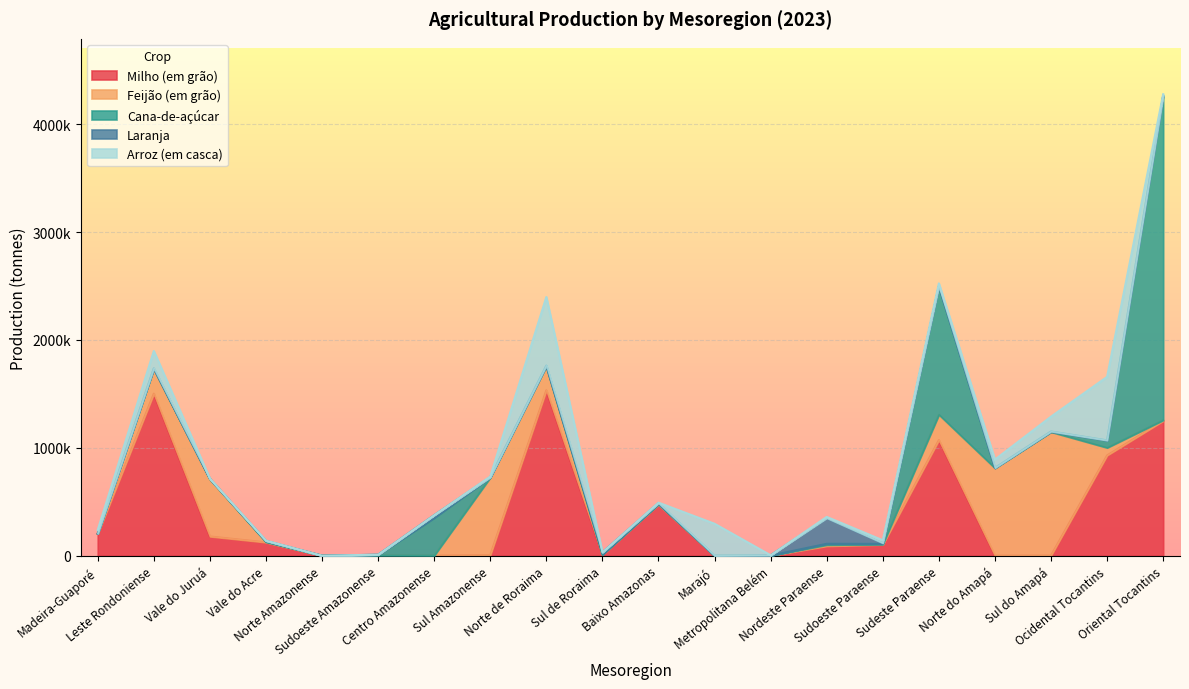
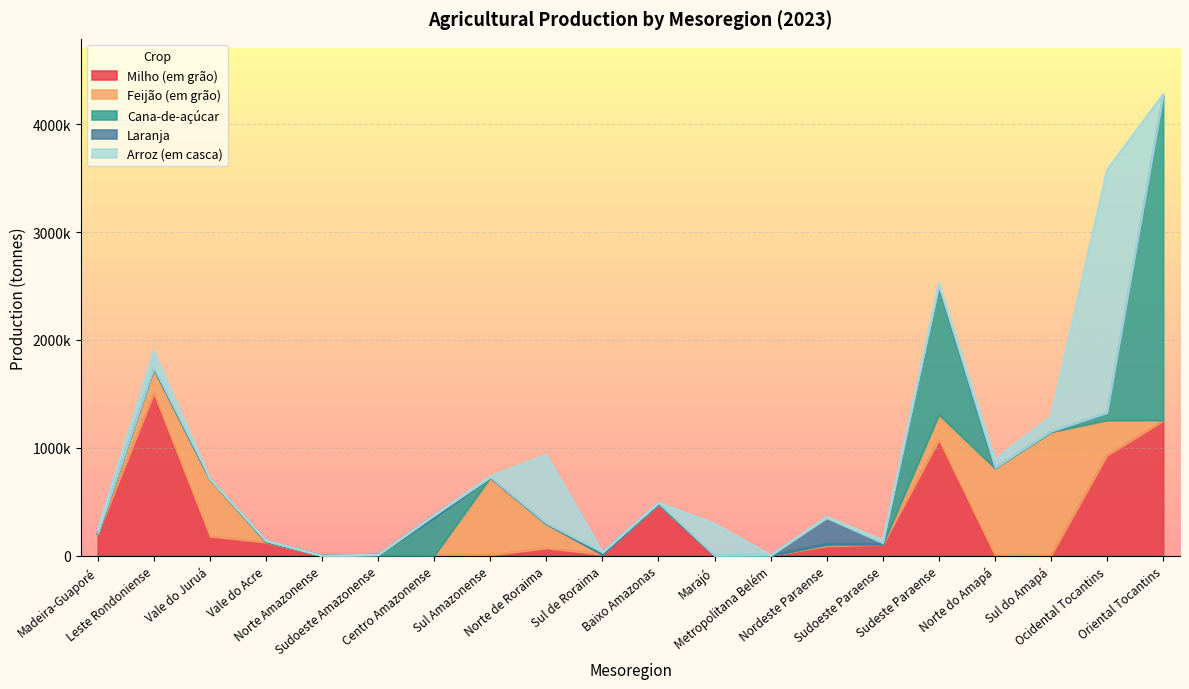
  {
    "Milho (em grão)": {
      "Leste Rondoniense": 1500000,
      "Vale do Juruá": 180000,
      "Sul Amazonense": 10000,
-     "Norte de Roraima": 1530000,
+     "Norte de Roraima": 70000,
      "Sudeste Paraense": 1070000,
      "Norte do Amapá": 0,
      "Sul do Amapá": 0,
      "Ocidental Tocantins": 930000
    },
    "Feijão (em grão)": {
      "Sudeste Paraense": 240000,
-     "Ocidental Tocantins": 70000
+     "Ocidental Tocantins": 330000
    },
    "Arroz (em casca)": {
      "Madeira-Guaporé": 30000,
      "Leste Rondoniense": 160000,
      "Norte de Roraima": 630000,
      "Marajó": 300000,
      "Sudoeste Paraense": 30000,
      "Sudeste Paraense": 30000,
      "Norte do Amapá": 80000,
      "Sul do Amapá": 140000,
-     "Ocidental Tocantins": 590000
+     "Ocidental Tocantins": 2250000
    }
  }
